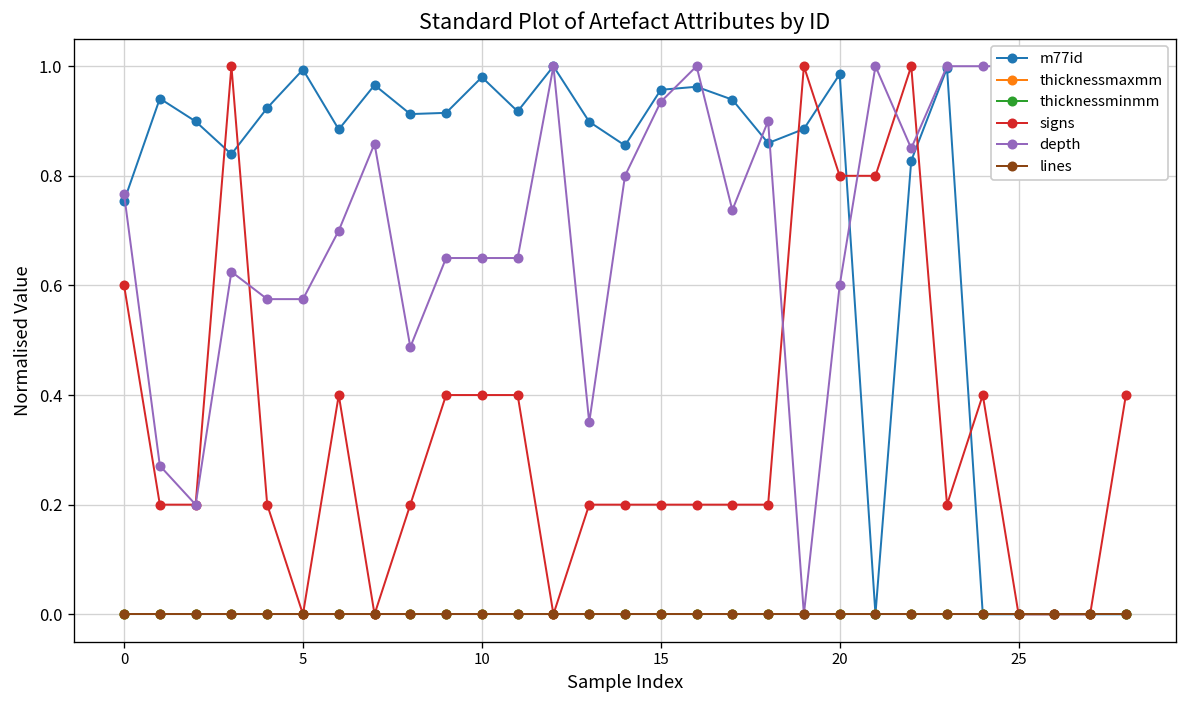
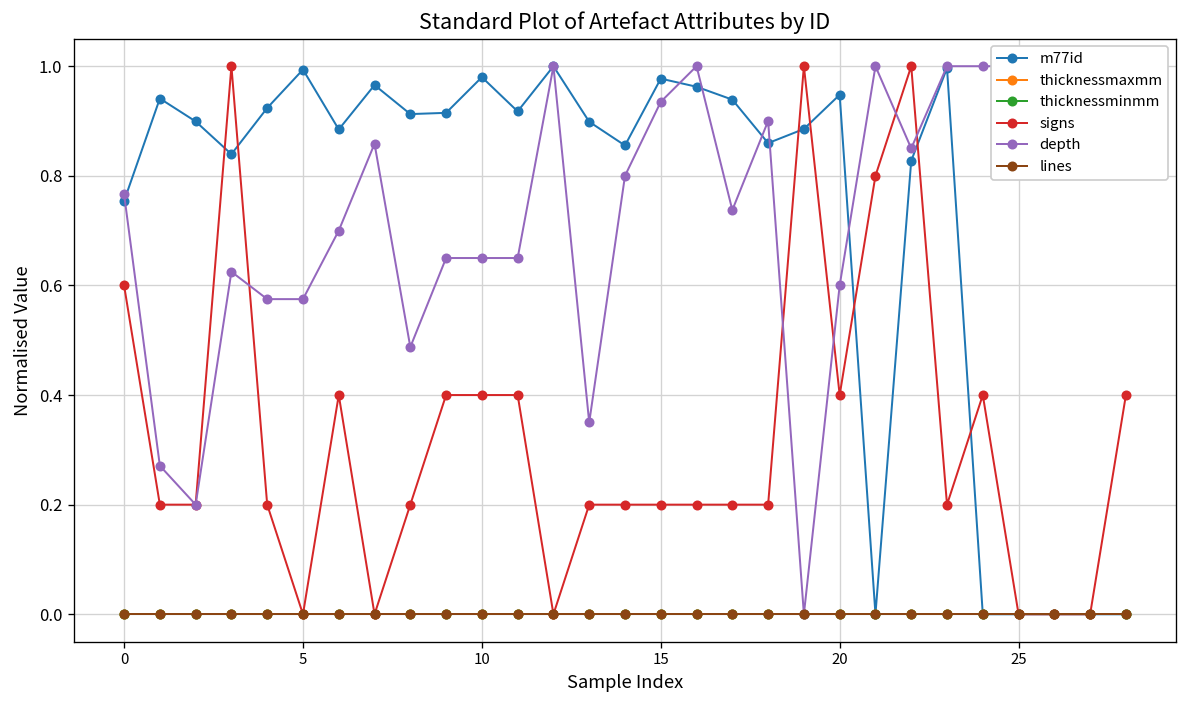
  {
    "m77id": {
      "0": 0.75,
      "5": 0.99,
      "10": 0.98,
-     "15": 0.96,
-     "20": 0.99
+     "15": 0.98,
+     "20": 0.95
    },
    "lines": {
      "0": 0.00,
      "10": 0.00,
      "15": 0.00,
      "20": 0.00
    },
    "signs": {
      "0": 0.60,
      "10": 0.40,
      "15": 0.20,
-     "20": 0.80
+     "20": 0.40
    },
    "depth": {
      "0": 0.77,
      "5": 0.58,
      "10": 0.65,
      "15": 0.93,
      "20": 0.60
    }
  }
